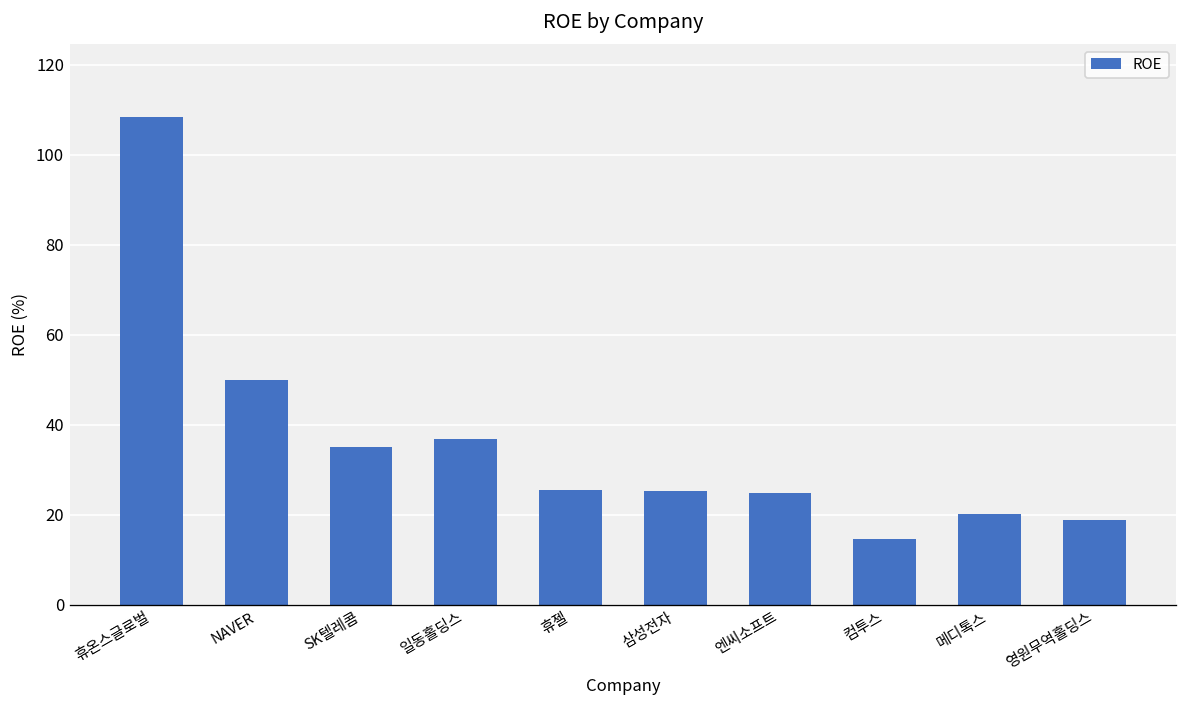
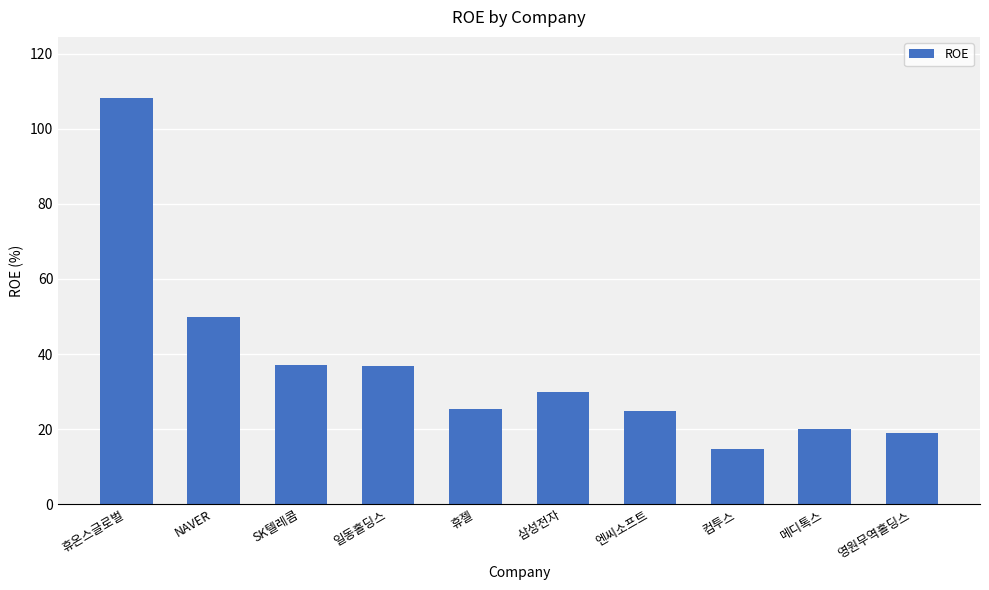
  {
    "휴온스글로벌": 108,
    "NAVER": 50,
-   "SK텔레콤": 35,
+   "SK텔레콤": 37,
    "일동홀딩스": 37,
    "휴젤": 25,
-   "삼성전자": 25,
+   "삼성전자": 30,
    "엔씨소프트": 25,
    "컴투스": 15,
    "메디톡스": 20,
    "영원무역홀딩스": 19
  }
